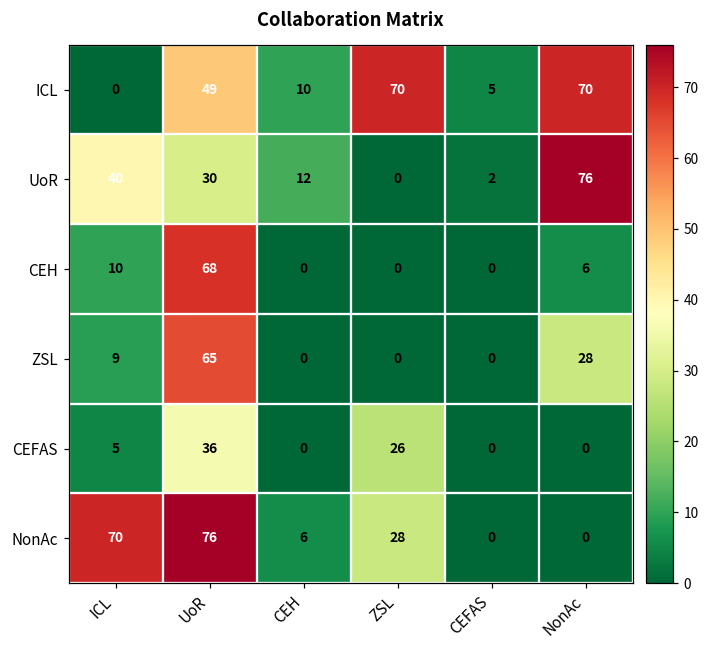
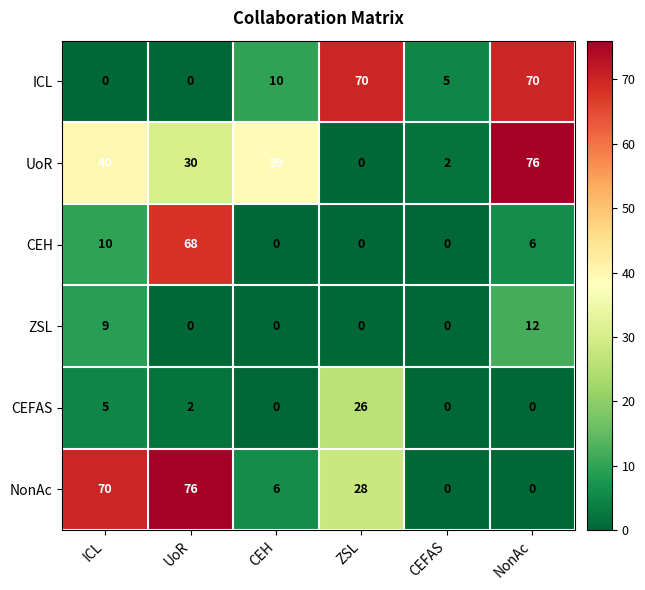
  {
    "ICL": {
      "ICL": 0,
-     "UoR": 49,
+     "UoR": 0,
      "CEH": 10,
      "ZSL": 70,
      "CEFAS": 5,
      "NonAc": 70
    },
    "UoR": {
      "ICL": 40,
      "UoR": 30,
-     "CEH": 12,
+     "CEH": 39,
      "ZSL": 0,
      "CEFAS": 2,
      "NonAc": 76
    },
    "CEH": {
      "ICL": 10,
      "UoR": 68,
      "CEH": 0,
      "ZSL": 0,
      "CEFAS": 0,
      "NonAc": 6
    },
    "ZSL": {
      "ICL": 9,
-     "UoR": 65,
+     "UoR": 0,
      "CEH": 0,
      "ZSL": 0,
      "CEFAS": 0,
-     "NonAc": 28
+     "NonAc": 12
    },
    "CEFAS": {
      "ICL": 5,
-     "UoR": 36,
+     "UoR": 2,
      "CEH": 0,
      "ZSL": 26,
      "CEFAS": 0,
      "NonAc": 0
    },
    "NonAc": {
      "ICL": 70,
      "UoR": 76,
      "CEH": 6,
      "ZSL": 28,
      "CEFAS": 0,
      "NonAc": 0
    }
  }
